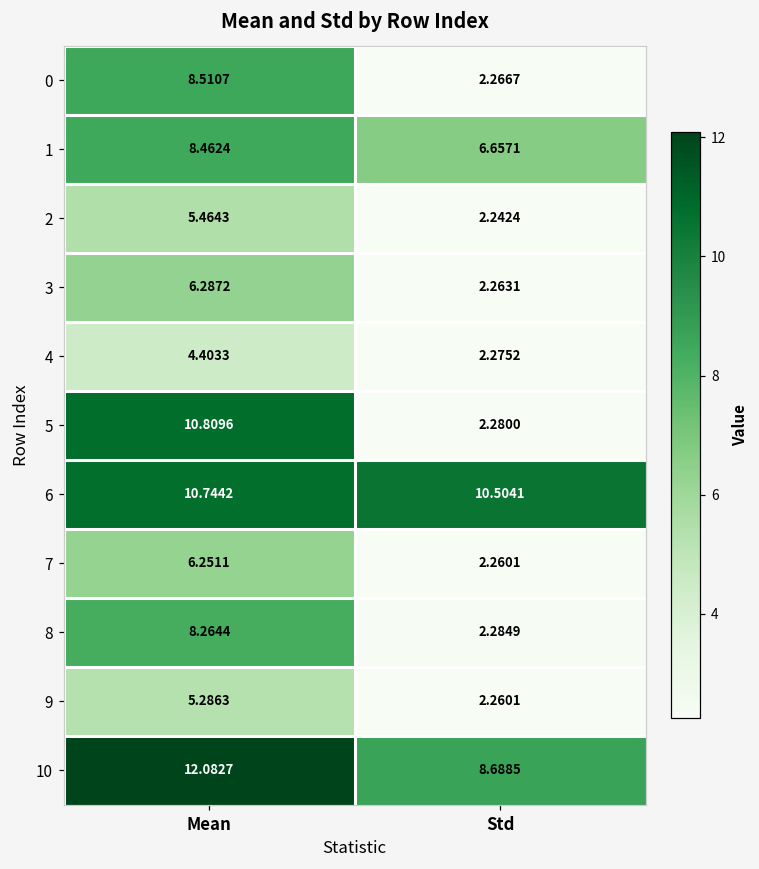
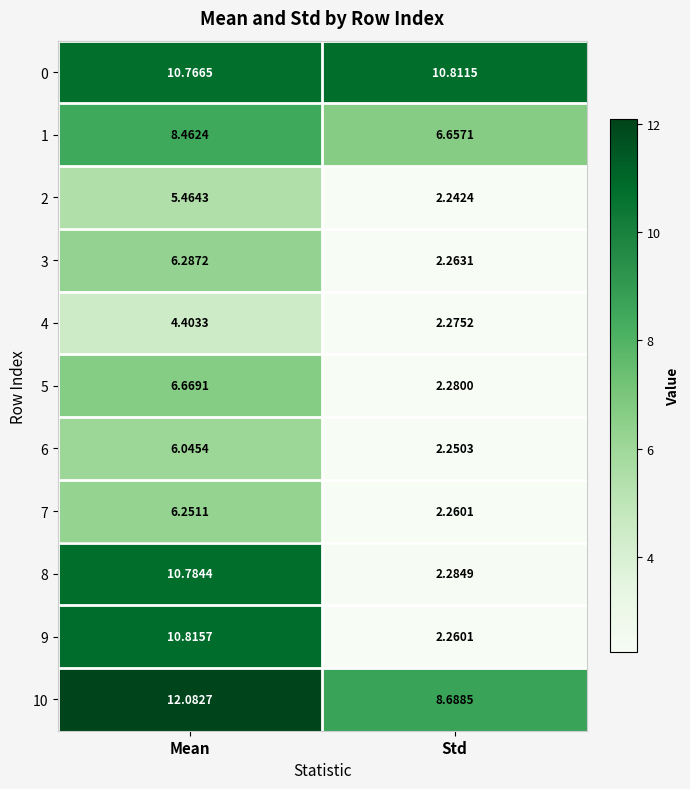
  {
    "0": {
-     "Mean": 8.5107,
-     "Std": 2.2667
+     "Mean": 10.7665,
+     "Std": 10.8115
    },
    "1": {
      "Mean": 8.4624,
      "Std": 6.6571
    },
    "2": {
      "Mean": 5.4643,
      "Std": 2.2424
    },
    "3": {
      "Mean": 6.2872,
      "Std": 2.2631
    },
    "4": {
      "Mean": 4.4033,
      "Std": 2.2752
    },
    "5": {
-     "Mean": 10.8096,
+     "Mean": 6.6691,
      "Std": 2.2800
    },
    "6": {
-     "Mean": 10.7442,
-     "Std": 10.5041
+     "Mean": 6.0454,
+     "Std": 2.2503
    },
    "7": {
      "Mean": 6.2511,
      "Std": 2.2601
    },
    "8": {
-     "Mean": 8.2644,
+     "Mean": 10.7844,
      "Std": 2.2849
    },
    "9": {
-     "Mean": 5.2863,
+     "Mean": 10.8157,
      "Std": 2.2601
    },
    "10": {
      "Mean": 12.0827,
      "Std": 8.6885
    }
  }
